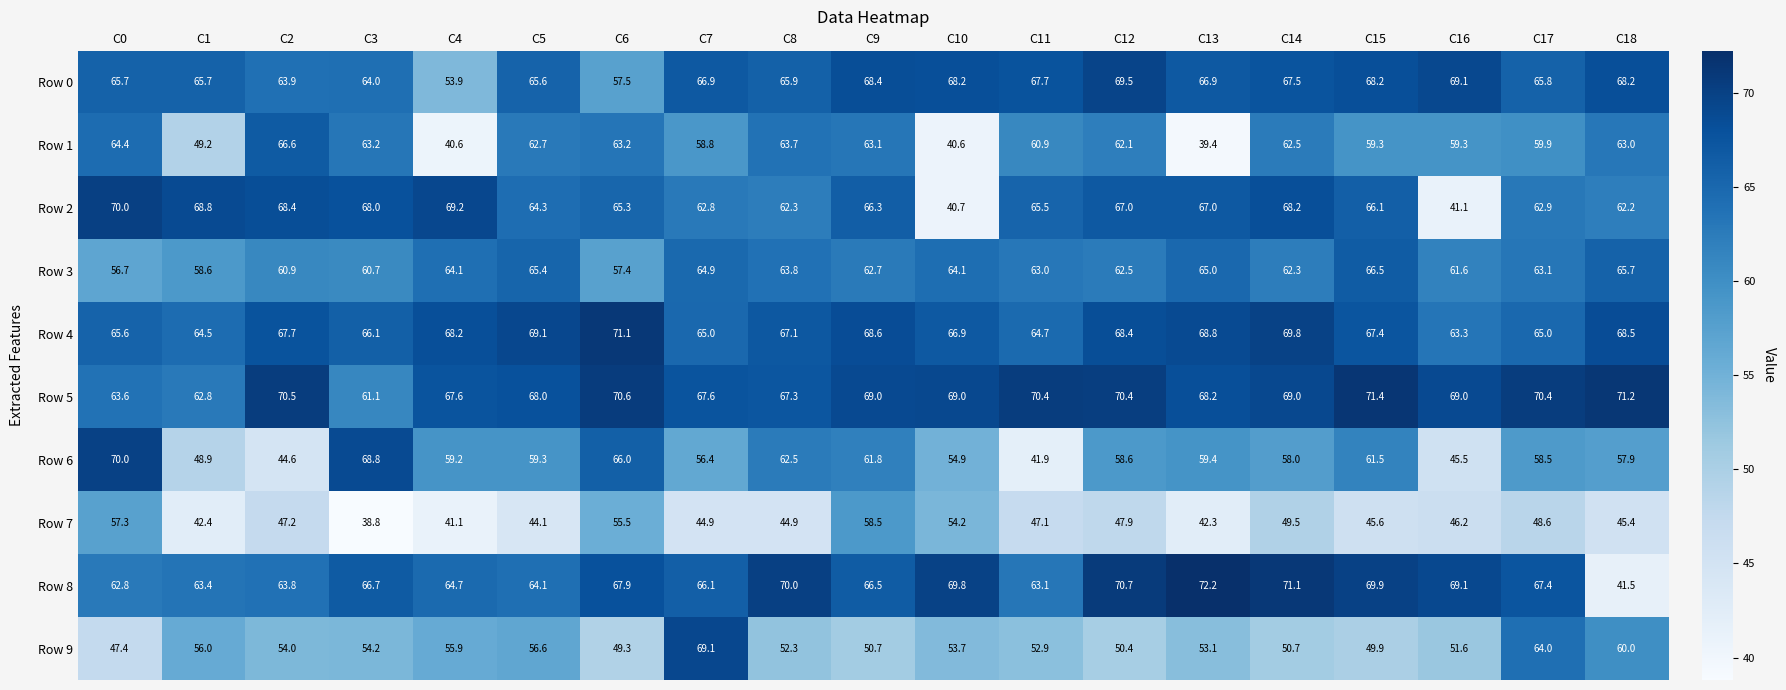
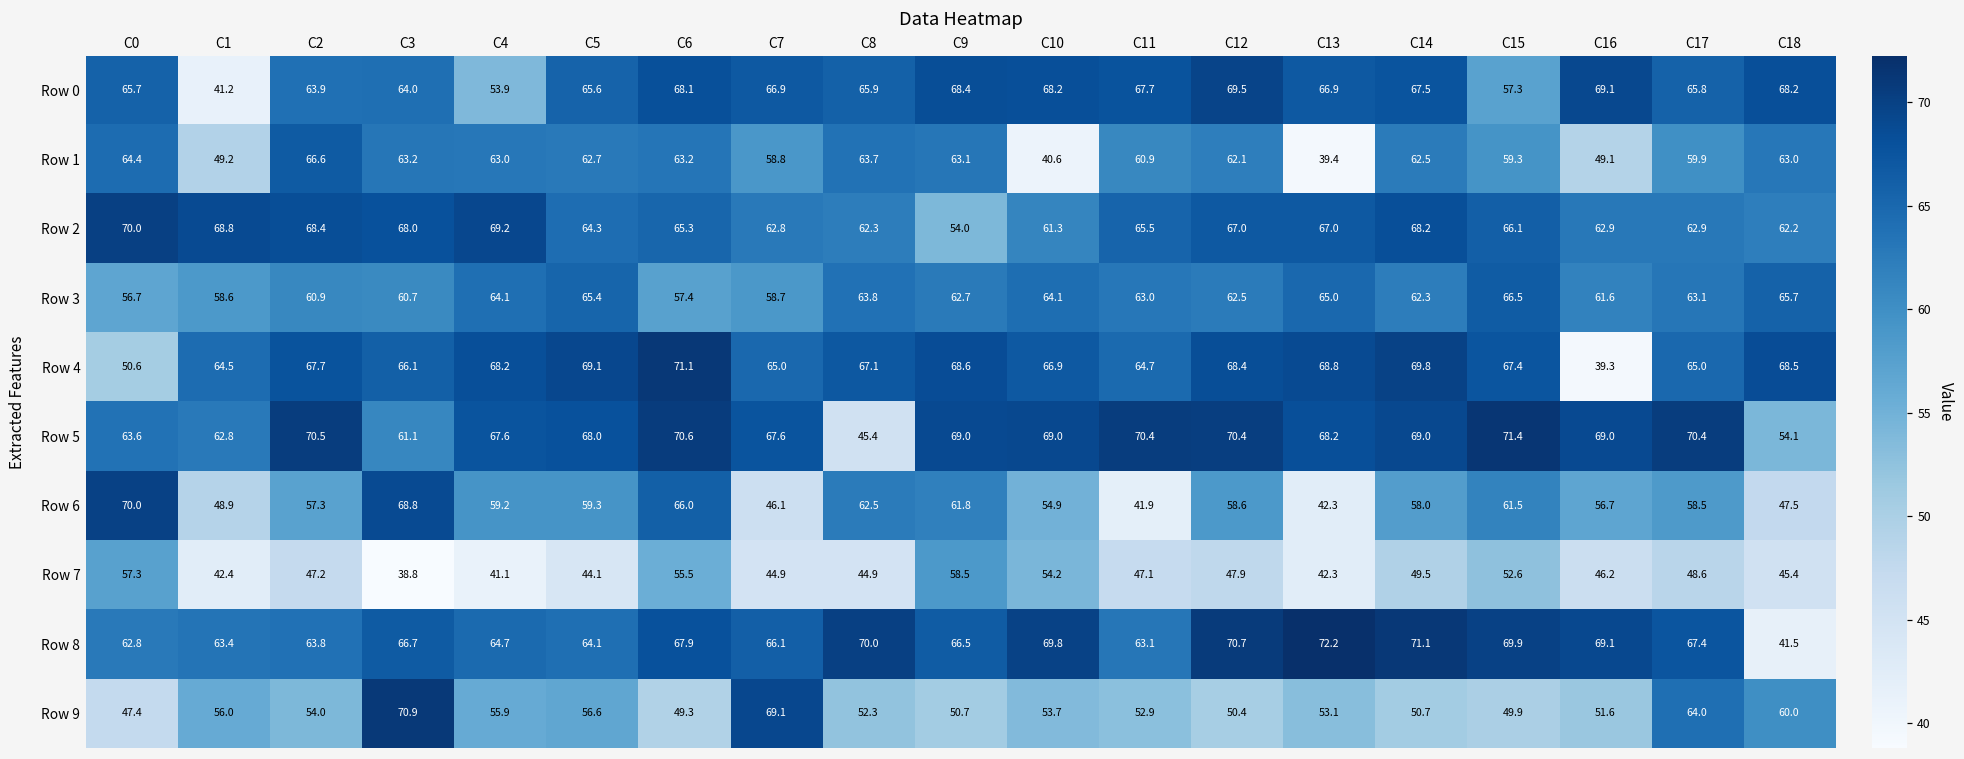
  {
    "Row 0": {
      "C0": 65.7,
-     "C1": 65.7,
+     "C1": 41.2,
      "C2": 63.9,
      "C3": 64.0,
      "C4": 53.9,
      "C5": 65.6,
-     "C6": 57.5,
+     "C6": 68.1,
      "C7": 66.9,
      "C8": 65.9,
      "C9": 68.4,
      "C10": 68.2,
      "C11": 67.7,
      "C12": 69.5,
      "C13": 66.9,
      "C14": 67.5,
-     "C15": 68.2,
+     "C15": 57.3,
      "C16": 69.1,
      "C17": 65.8,
      "C18": 68.2
    },
    "Row 1": {
      "C0": 64.4,
      "C1": 49.2,
      "C2": 66.6,
      "C3": 63.2,
-     "C4": 40.6,
+     "C4": 63.0,
      "C5": 62.7,
      "C6": 63.2,
      "C7": 58.8,
      "C8": 63.7,
      "C9": 63.1,
      "C10": 40.6,
      "C11": 60.9,
      "C12": 62.1,
      "C13": 39.4,
      "C14": 62.5,
      "C15": 59.3,
-     "C16": 59.3,
+     "C16": 49.1,
      "C17": 59.9,
      "C18": 63.0
    },
    "Row 2": {
      "C0": 70.0,
      "C1": 68.8,
      "C2": 68.4,
      "C3": 68.0,
      "C4": 69.2,
      "C5": 64.3,
      "C6": 65.3,
      "C7": 62.8,
      "C8": 62.3,
-     "C9": 66.3,
-     "C10": 40.7,
+     "C9": 54.0,
+     "C10": 61.3,
      "C11": 65.5,
      "C12": 67.0,
      "C13": 67.0,
      "C14": 68.2,
      "C15": 66.1,
-     "C16": 41.1,
+     "C16": 62.9,
      "C17": 62.9,
      "C18": 62.2
    },
    "Row 3": {
      "C0": 56.7,
      "C1": 58.6,
      "C2": 60.9,
      "C3": 60.7,
      "C4": 64.1,
      "C5": 65.4,
      "C6": 57.4,
-     "C7": 64.9,
+     "C7": 58.7,
      "C8": 63.8,
      "C9": 62.7,
      "C10": 64.1,
      "C11": 63.0,
      "C12": 62.5,
      "C13": 65.0,
      "C14": 62.3,
      "C15": 66.5,
      "C16": 61.6,
      "C17": 63.1,
      "C18": 65.7
    },
    "Row 4": {
-     "C0": 65.6,
+     "C0": 50.6,
      "C1": 64.5,
      "C2": 67.7,
      "C3": 66.1,
      "C4": 68.2,
      "C5": 69.1,
      "C6": 71.1,
      "C7": 65.0,
      "C8": 67.1,
      "C9": 68.6,
      "C10": 66.9,
      "C11": 64.7,
      "C12": 68.4,
      "C13": 68.8,
      "C14": 69.8,
      "C15": 67.4,
-     "C16": 63.3,
+     "C16": 39.3,
      "C17": 65.0,
      "C18": 68.5
    },
    "Row 5": {
      "C0": 63.6,
      "C1": 62.8,
      "C2": 70.5,
      "C3": 61.1,
      "C4": 67.6,
      "C5": 68.0,
      "C6": 70.6,
      "C7": 67.6,
-     "C8": 67.3,
+     "C8": 45.4,
      "C9": 69.0,
      "C10": 69.0,
      "C11": 70.4,
      "C12": 70.4,
      "C13": 68.2,
      "C14": 69.0,
      "C15": 71.4,
      "C16": 69.0,
      "C17": 70.4,
-     "C18": 71.2
+     "C18": 54.1
    },
    "Row 6": {
      "C0": 70.0,
      "C1": 48.9,
-     "C2": 44.6,
+     "C2": 57.3,
      "C3": 68.8,
      "C4": 59.2,
      "C5": 59.3,
      "C6": 66.0,
-     "C7": 56.4,
+     "C7": 46.1,
      "C8": 62.5,
      "C9": 61.8,
      "C10": 54.9,
      "C11": 41.9,
      "C12": 58.6,
-     "C13": 59.4,
+     "C13": 42.3,
      "C14": 58.0,
      "C15": 61.5,
-     "C16": 45.5,
+     "C16": 56.7,
      "C17": 58.5,
-     "C18": 57.9
+     "C18": 47.5
    },
    "Row 7": {
      "C0": 57.3,
      "C1": 42.4,
      "C2": 47.2,
      "C3": 38.8,
      "C4": 41.1,
      "C5": 44.1,
      "C6": 55.5,
      "C7": 44.9,
      "C8": 44.9,
      "C9": 58.5,
      "C10": 54.2,
      "C11": 47.1,
      "C12": 47.9,
      "C13": 42.3,
      "C14": 49.5,
-     "C15": 45.6,
+     "C15": 52.6,
      "C16": 46.2,
      "C17": 48.6,
      "C18": 45.4
    },
    "Row 8": {
      "C0": 62.8,
      "C1": 63.4,
      "C2": 63.8,
      "C3": 66.7,
      "C4": 64.7,
      "C5": 64.1,
      "C6": 67.9,
      "C7": 66.1,
      "C8": 70.0,
      "C9": 66.5,
      "C10": 69.8,
      "C11": 63.1,
      "C12": 70.7,
      "C13": 72.2,
      "C14": 71.1,
      "C15": 69.9,
      "C16": 69.1,
      "C17": 67.4,
      "C18": 41.5
    },
    "Row 9": {
      "C0": 47.4,
      "C1": 56.0,
      "C2": 54.0,
-     "C3": 54.2,
+     "C3": 70.9,
      "C4": 55.9,
      "C5": 56.6,
      "C6": 49.3,
      "C7": 69.1,
      "C8": 52.3,
      "C9": 50.7,
      "C10": 53.7,
      "C11": 52.9,
      "C12": 50.4,
      "C13": 53.1,
      "C14": 50.7,
      "C15": 49.9,
      "C16": 51.6,
      "C17": 64.0,
      "C18": 60.0
    }
  }
